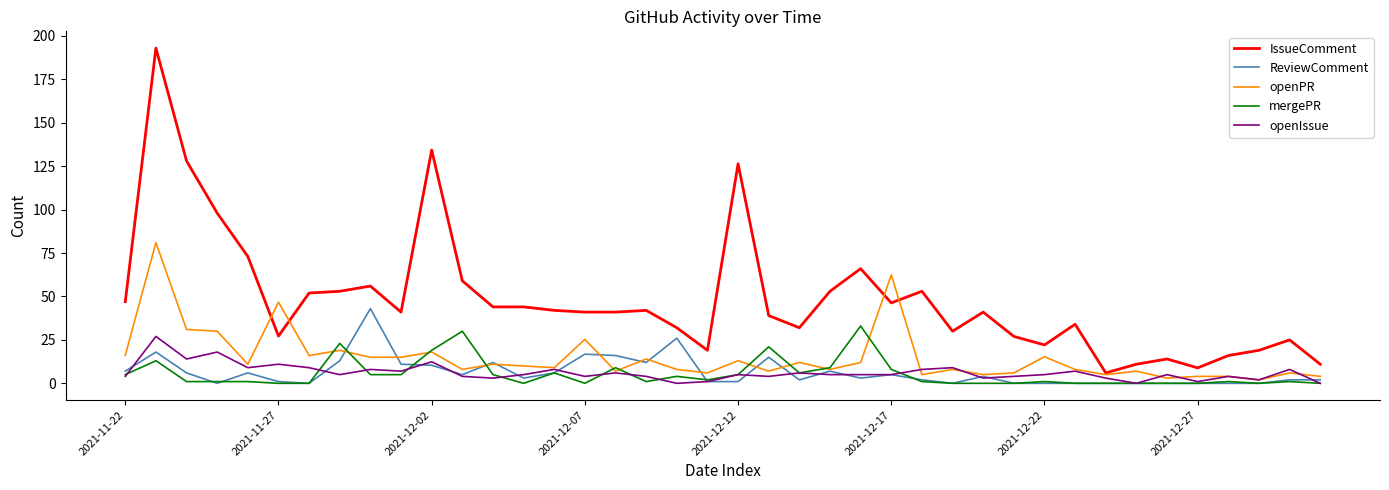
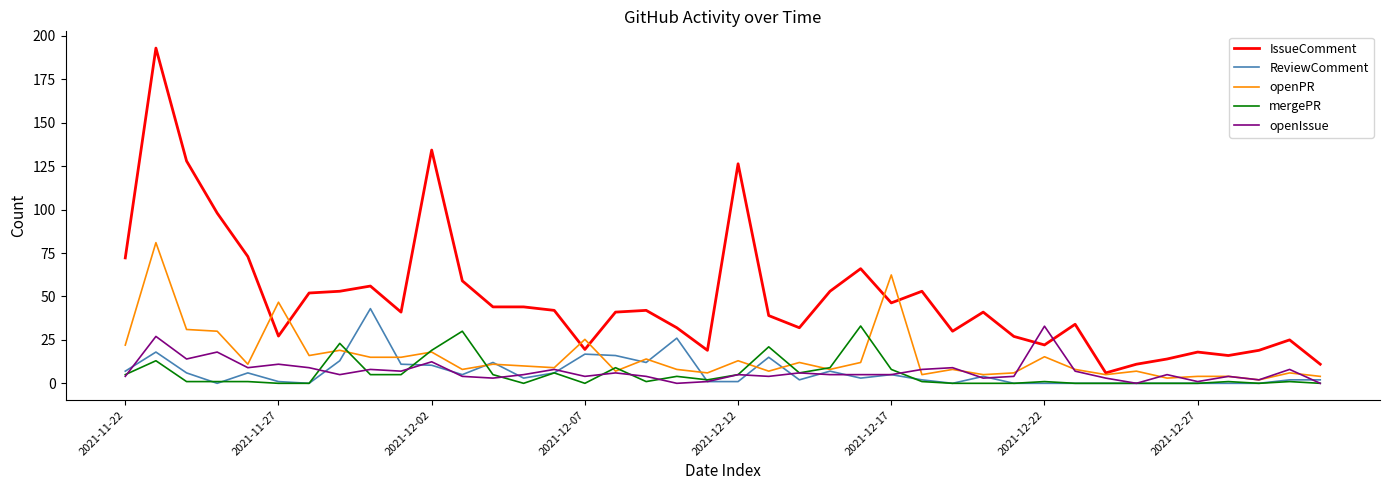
  {
    "IssueComment": {
-     "2021-11-22": 47,
+     "2021-11-22": 72,
      "2021-11-27": 27,
      "2021-12-02": 134,
-     "2021-12-07": 41,
+     "2021-12-07": 20,
      "2021-12-12": 126,
      "2021-12-17": 46,
      "2021-12-22": 22,
-     "2021-12-27": 9
+     "2021-12-27": 18
    },
    "ReviewComment": {
      "2021-11-22": 7,
      "2021-12-02": 10,
      "2021-12-07": 17,
      "2021-12-12": 1
    },
    "openPR": {
-     "2021-11-22": 16,
+     "2021-11-22": 22,
      "2021-11-27": 47,
      "2021-12-07": 25,
      "2021-12-12": 13,
      "2021-12-17": 62,
      "2021-12-22": 15,
      "2021-12-27": 4
    },
    "mergePR": {
      "2021-12-07": 0,
      "2021-12-17": 8
    },
    "openIssue": {
      "2021-11-27": 11,
      "2021-12-02": 12,
      "2021-12-07": 4,
-     "2021-12-22": 5
+     "2021-12-22": 33
    }
  }
